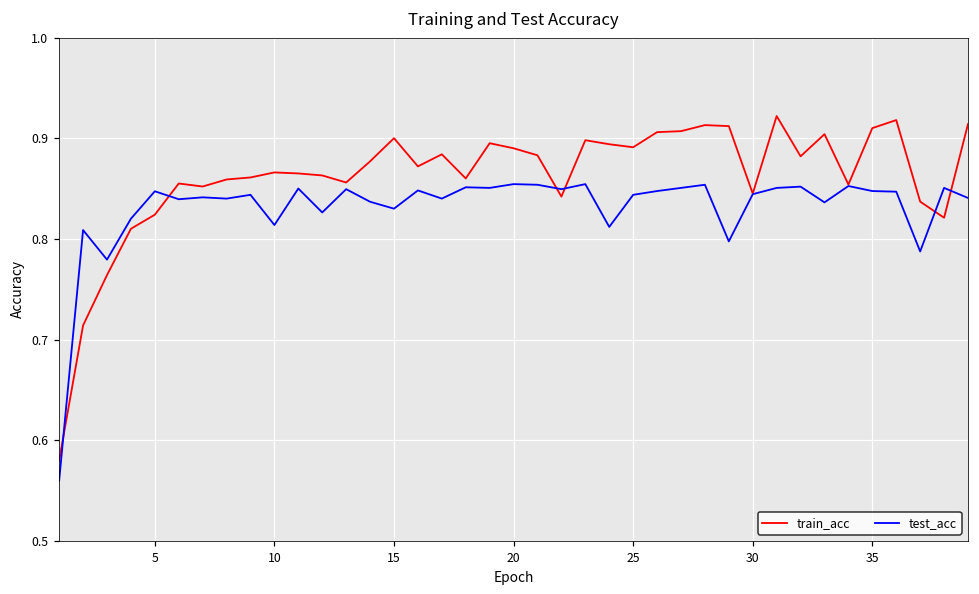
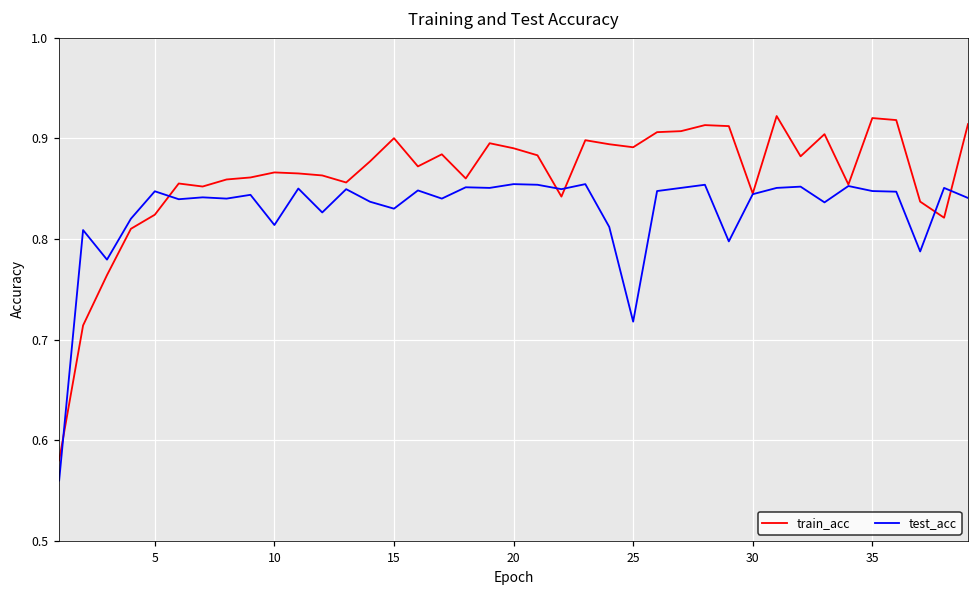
  {
    "train_acc": {
      "5": 0.82,
      "10": 0.87,
      "15": 0.90,
      "20": 0.89,
      "25": 0.89,
-     "35": 0.91
+     "35": 0.92
    },
    "test_acc": {
      "5": 0.85,
      "10": 0.81,
      "15": 0.83,
      "20": 0.85,
-     "25": 0.84,
+     "25": 0.72,
      "35": 0.85
    }
  }
